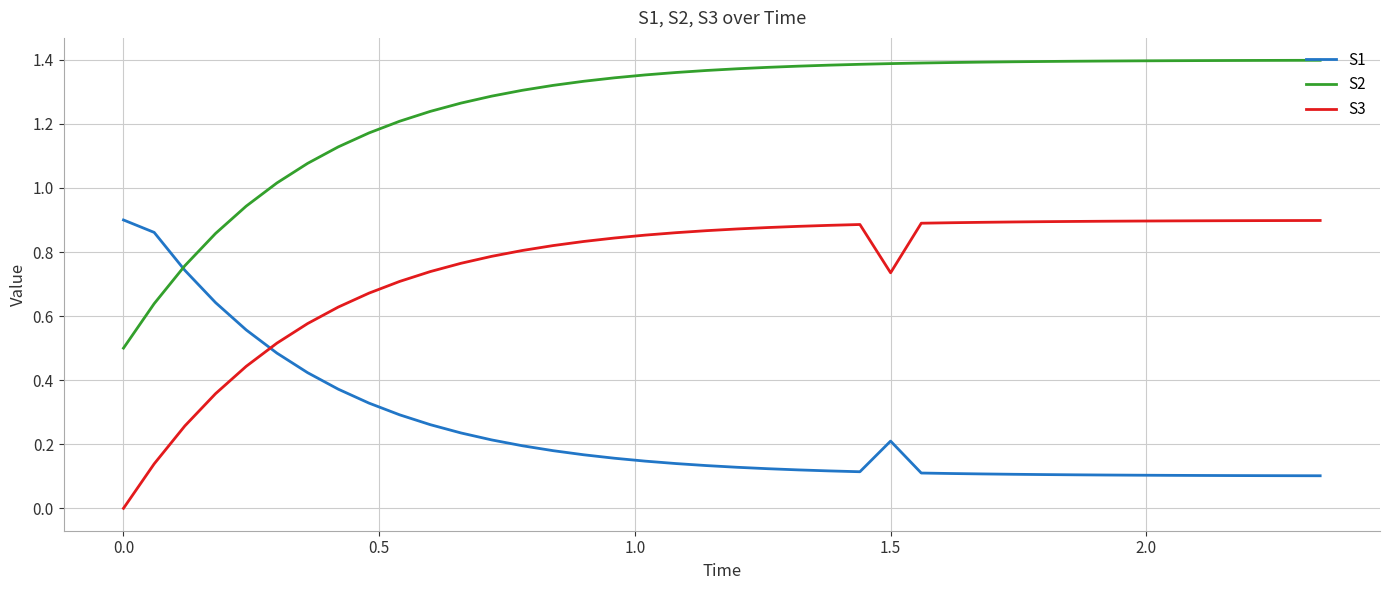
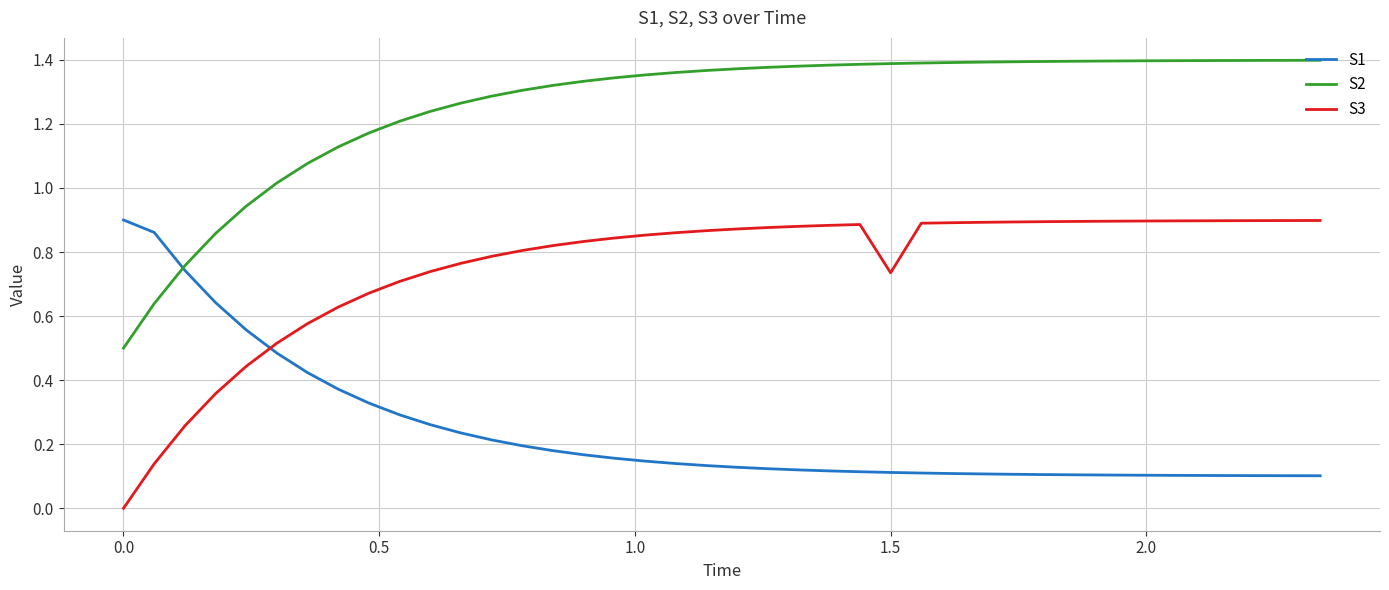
  {
    "S1": {
      "0.0": 0.90,
-     "1.5": 0.21
+     "1.5": 0.11
    },
    "S2": {
      "0.0": 0.50,
      "1.5": 1.39
    },
    "S3": {
      "0.0": 0.00,
      "1.5": 0.74
    }
  }
